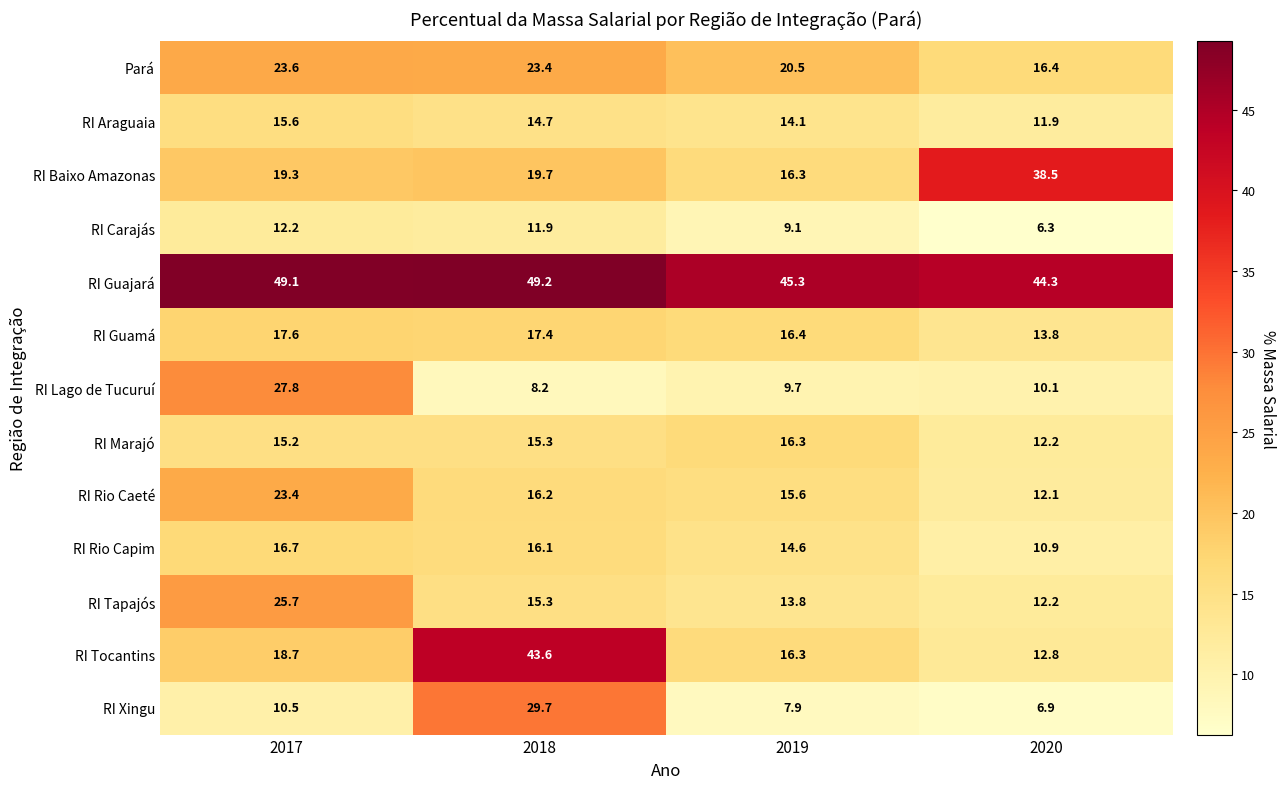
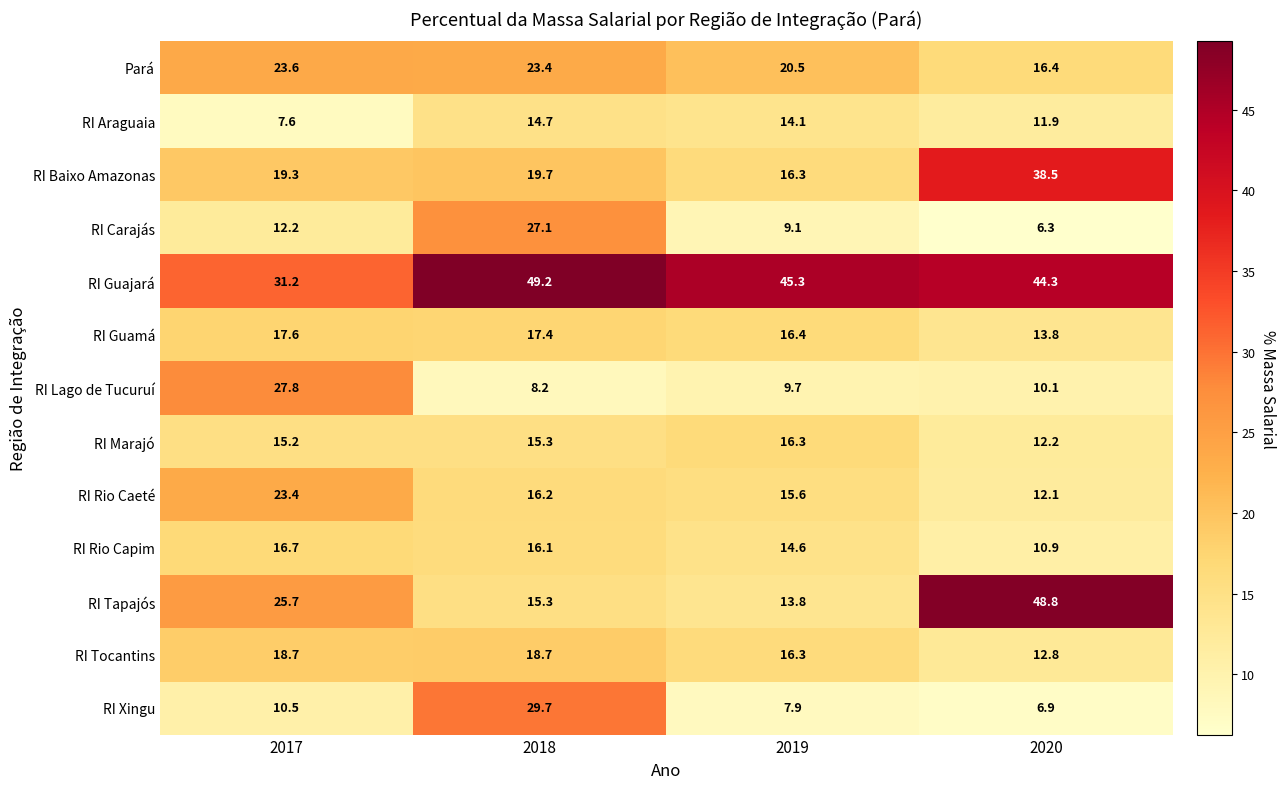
  {
    "Pará": {
      "2017": 23.6,
      "2018": 23.4,
      "2019": 20.5,
      "2020": 16.4
    },
    "RI Araguaia": {
-     "2017": 15.6,
+     "2017": 7.6,
      "2018": 14.7,
      "2019": 14.1,
      "2020": 11.9
    },
    "RI Baixo Amazonas": {
      "2017": 19.3,
      "2018": 19.7,
      "2019": 16.3,
      "2020": 38.5
    },
    "RI Carajás": {
      "2017": 12.2,
-     "2018": 11.9,
+     "2018": 27.1,
      "2019": 9.1,
      "2020": 6.3
    },
    "RI Guajará": {
-     "2017": 49.1,
+     "2017": 31.2,
      "2018": 49.2,
      "2019": 45.3,
      "2020": 44.3
    },
    "RI Guamá": {
      "2017": 17.6,
      "2018": 17.4,
      "2019": 16.4,
      "2020": 13.8
    },
    "RI Lago de Tucuruí": {
      "2017": 27.8,
      "2018": 8.2,
      "2019": 9.7,
      "2020": 10.1
    },
    "RI Marajó": {
      "2017": 15.2,
      "2018": 15.3,
      "2019": 16.3,
      "2020": 12.2
    },
    "RI Rio Caeté": {
      "2017": 23.4,
      "2018": 16.2,
      "2019": 15.6,
      "2020": 12.1
    },
    "RI Rio Capim": {
      "2017": 16.7,
      "2018": 16.1,
      "2019": 14.6,
      "2020": 10.9
    },
    "RI Tapajós": {
      "2017": 25.7,
      "2018": 15.3,
      "2019": 13.8,
-     "2020": 12.2
+     "2020": 48.8
    },
    "RI Tocantins": {
      "2017": 18.7,
-     "2018": 43.6,
+     "2018": 18.7,
      "2019": 16.3,
      "2020": 12.8
    },
    "RI Xingu": {
      "2017": 10.5,
      "2018": 29.7,
      "2019": 7.9,
      "2020": 6.9
    }
  }
